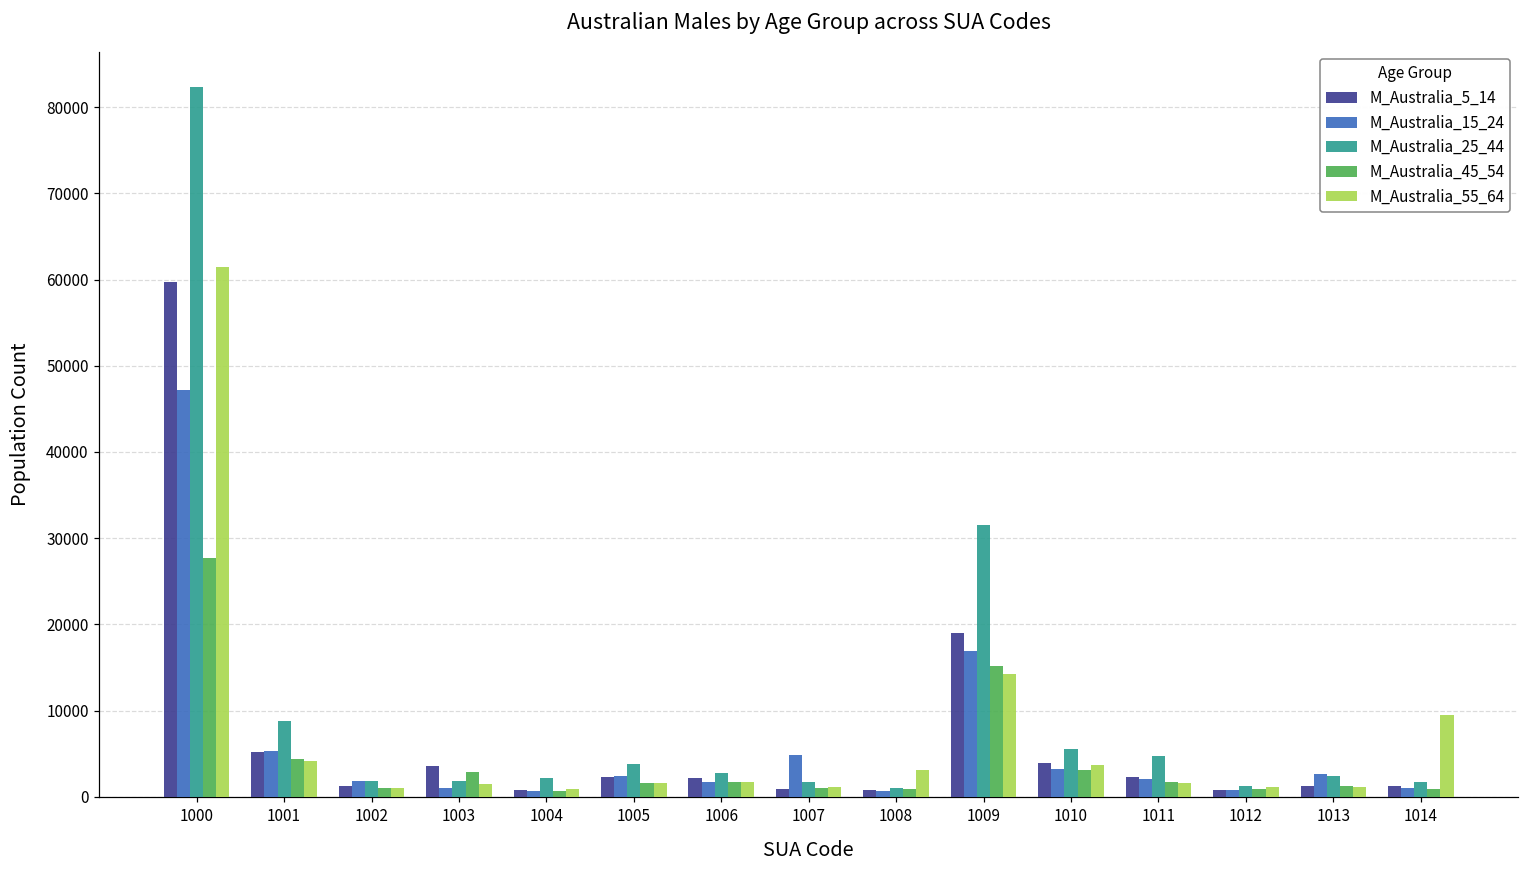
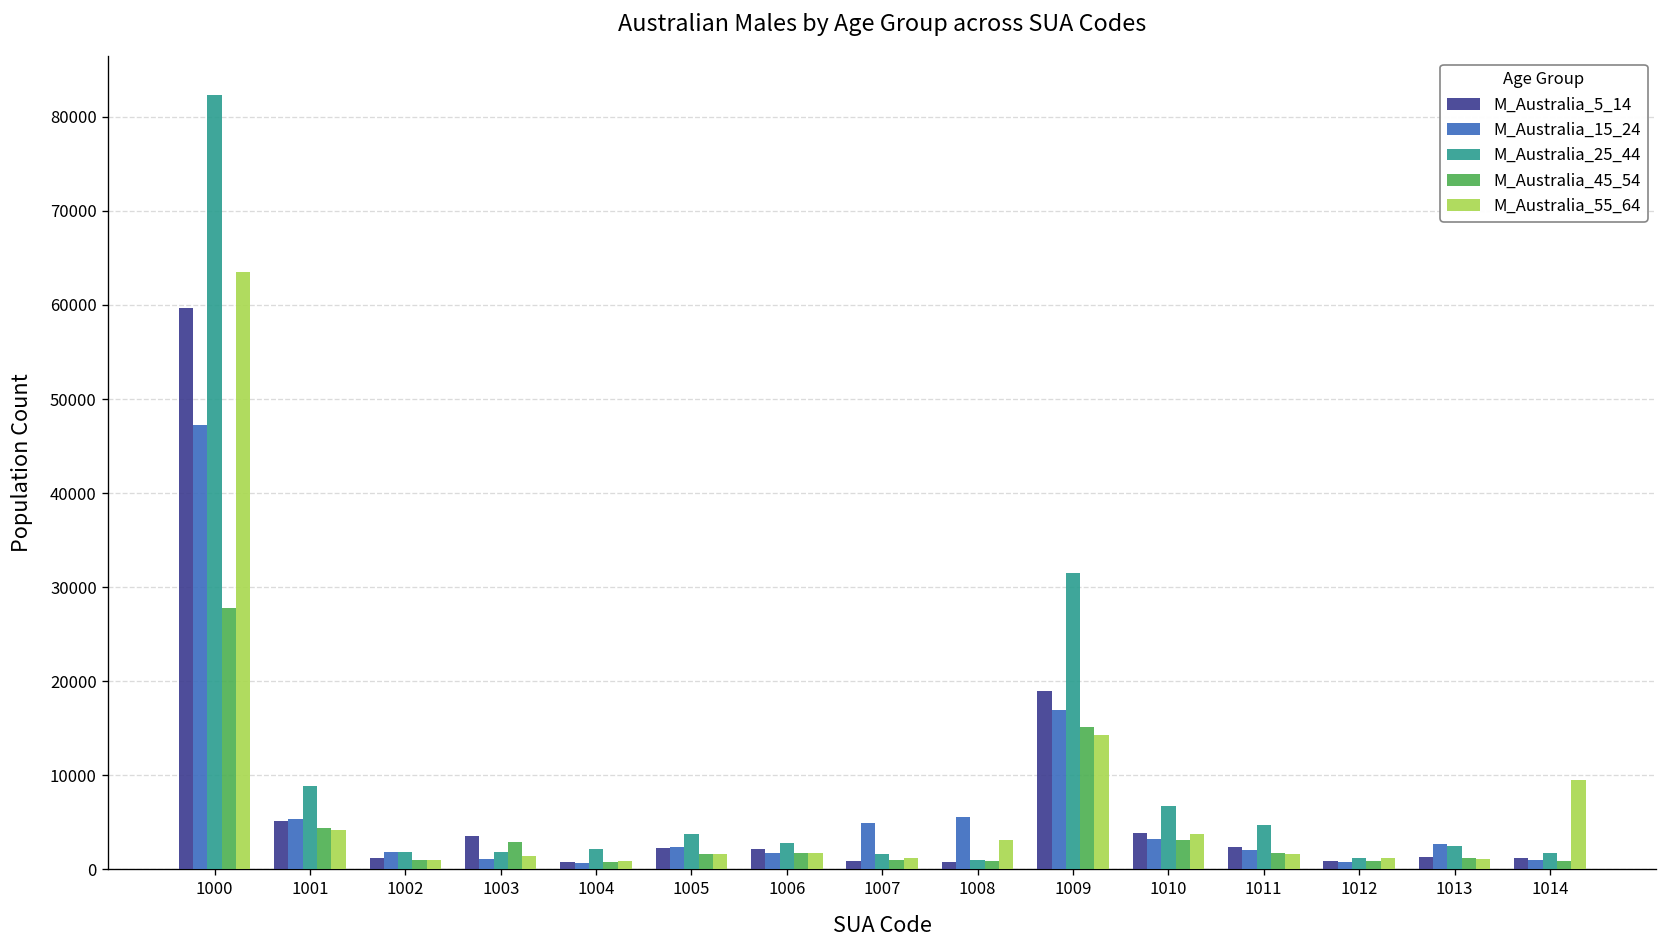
  {
    "M_Australia_5_14": {
      "1000": 60000,
      "1001": 5000,
      "1002": 1000,
      "1003": 4000,
      "1004": 1000,
      "1005": 2000,
      "1006": 2000,
      "1007": 1000,
      "1008": 1000,
      "1009": 19000,
      "1010": 4000,
      "1011": 2000,
      "1012": 1000,
      "1013": 1000,
      "1014": 1000
    },
    "M_Australia_15_24": {
      "1000": 47000,
      "1001": 5000,
      "1002": 2000,
      "1003": 1000,
      "1004": 1000,
      "1005": 2000,
      "1006": 2000,
      "1007": 5000,
-     "1008": 1000,
+     "1008": 6000,
      "1009": 17000,
      "1010": 3000,
      "1011": 2000,
      "1012": 1000,
      "1013": 3000,
      "1014": 1000
    },
    "M_Australia_25_44": {
      "1000": 82000,
      "1001": 9000,
      "1002": 2000,
      "1003": 2000,
      "1004": 2000,
      "1005": 4000,
      "1006": 3000,
      "1007": 2000,
      "1008": 1000,
      "1009": 32000,
-     "1010": 6000,
+     "1010": 7000,
      "1011": 5000,
      "1012": 1000,
      "1013": 2000,
      "1014": 2000
    },
    "M_Australia_45_54": {
      "1000": 28000,
      "1001": 4000,
      "1002": 1000,
      "1003": 3000,
      "1004": 1000,
      "1005": 2000,
      "1006": 2000,
      "1007": 1000,
      "1008": 1000,
      "1009": 15000,
      "1010": 3000,
      "1011": 2000,
      "1012": 1000,
      "1013": 1000,
      "1014": 1000
    },
    "M_Australia_55_64": {
-     "1000": 61000,
+     "1000": 64000,
      "1001": 4000,
      "1002": 1000,
      "1003": 1000,
      "1004": 1000,
      "1005": 2000,
      "1006": 2000,
      "1007": 1000,
      "1008": 3000,
      "1009": 14000,
      "1010": 4000,
      "1011": 2000,
      "1012": 1000,
      "1013": 1000,
      "1014": 10000
    }
  }
